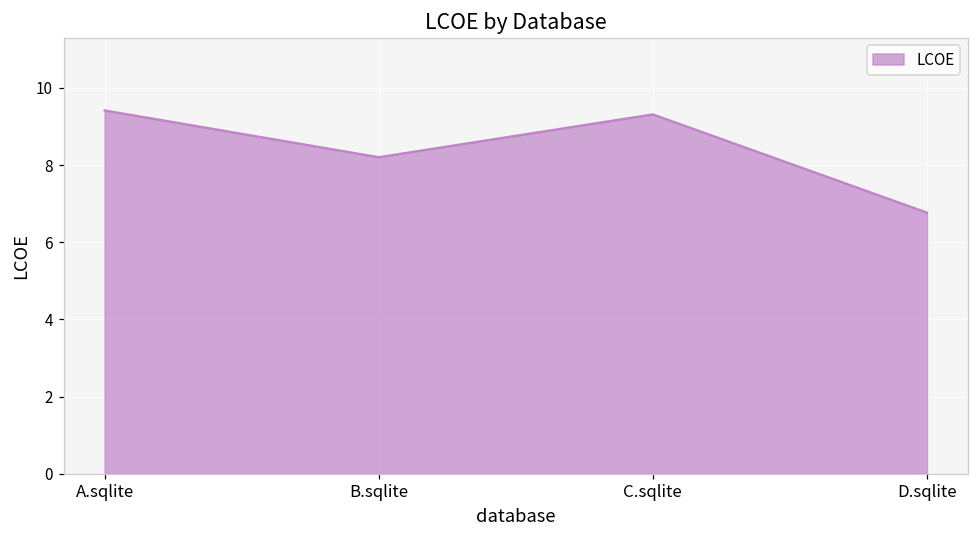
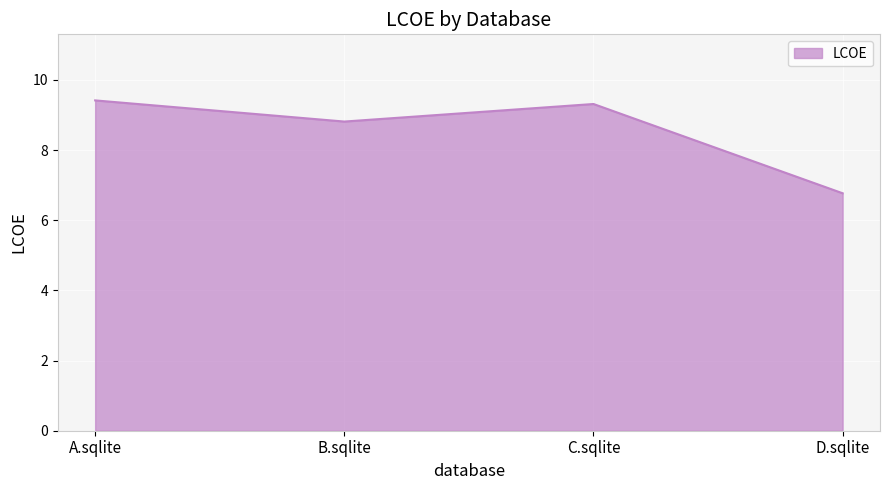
  {
    "A.sqlite": 9.4,
-   "B.sqlite": 8.2,
+   "B.sqlite": 8.8,
    "C.sqlite": 9.3,
    "D.sqlite": 6.8
  }
